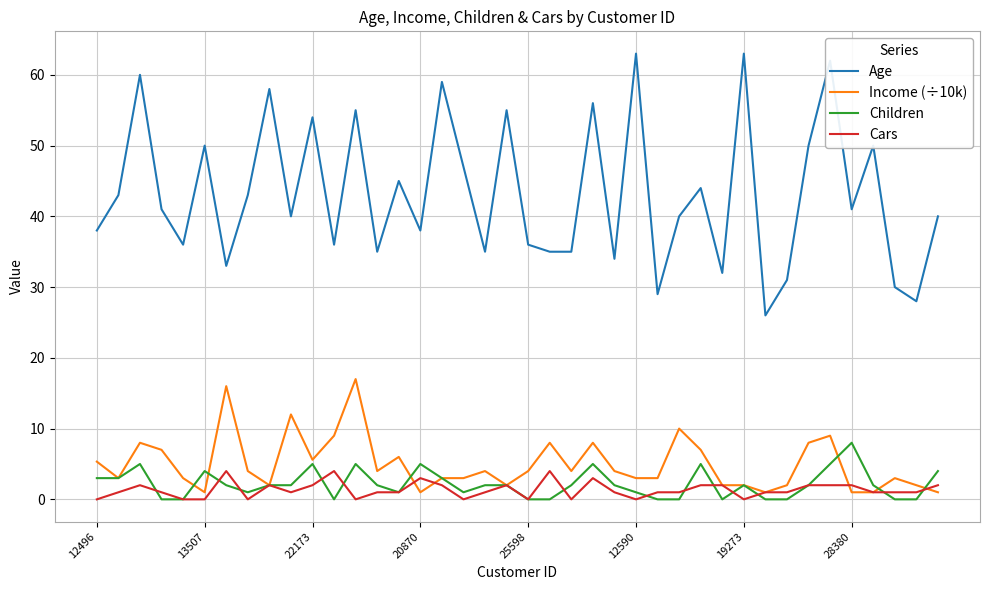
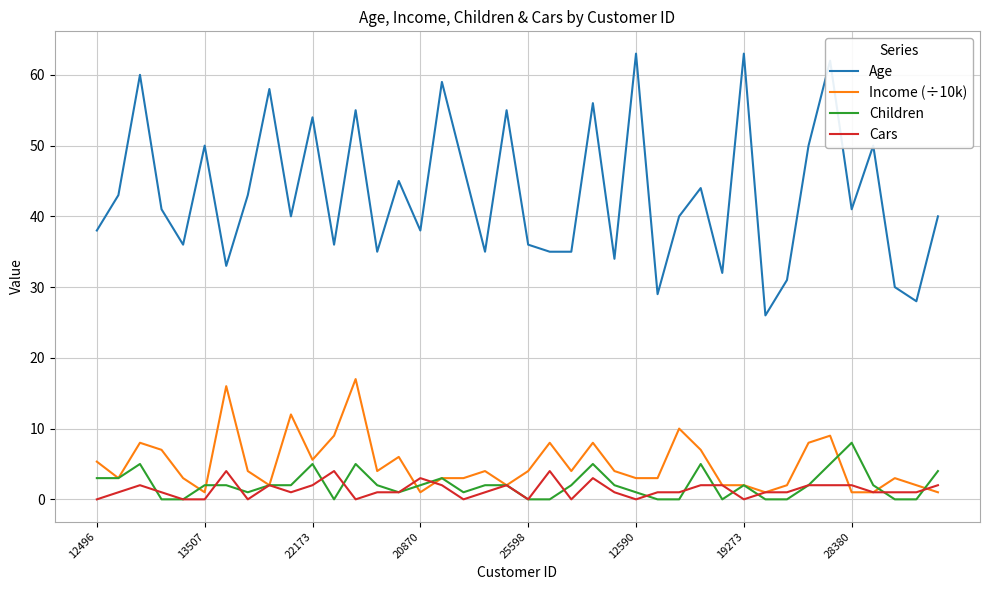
  {
    "Age": {
      "12496": 38,
      "13507": 50,
      "22173": 54,
      "20870": 38,
      "25598": 36,
      "12590": 63,
      "19273": 63,
      "28380": 41
    },
    "Income (÷10k)": {
      "12496": 5,
      "13507": 1,
      "22173": 6,
      "20870": 1,
      "25598": 4,
      "12590": 3,
      "28380": 1
    },
    "Children": {
      "12496": 3,
-     "13507": 4,
+     "13507": 2,
      "22173": 5,
-     "20870": 5,
+     "20870": 2,
      "12590": 1,
      "28380": 8
    },
    "Cars": {
      "12496": 0,
      "13507": 0,
      "22173": 2,
      "20870": 3,
      "12590": 0,
      "19273": 0,
      "28380": 2
    }
  }
